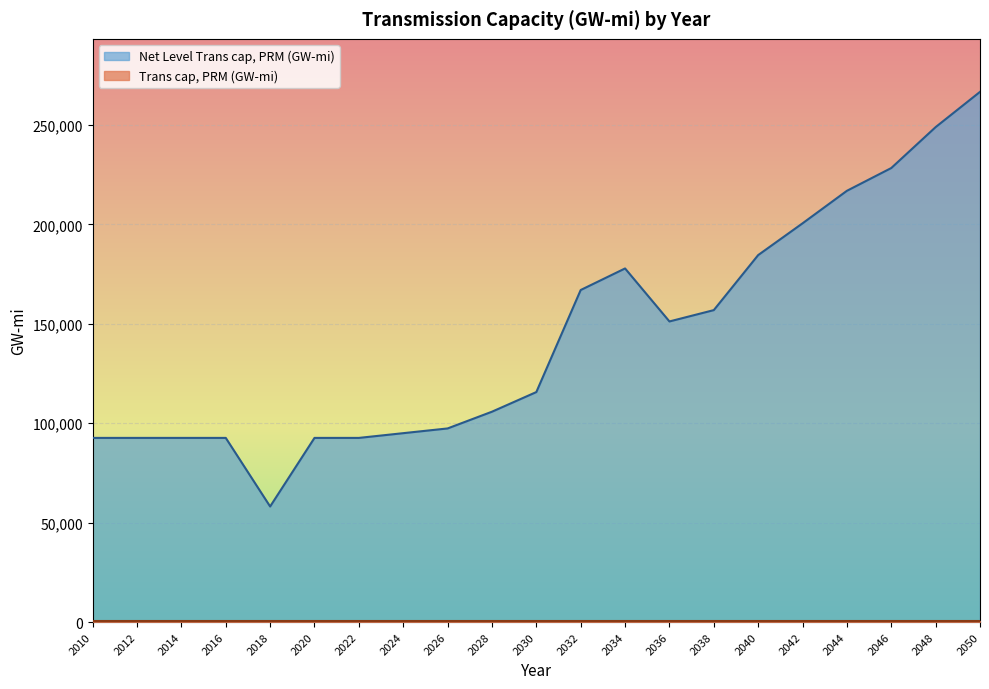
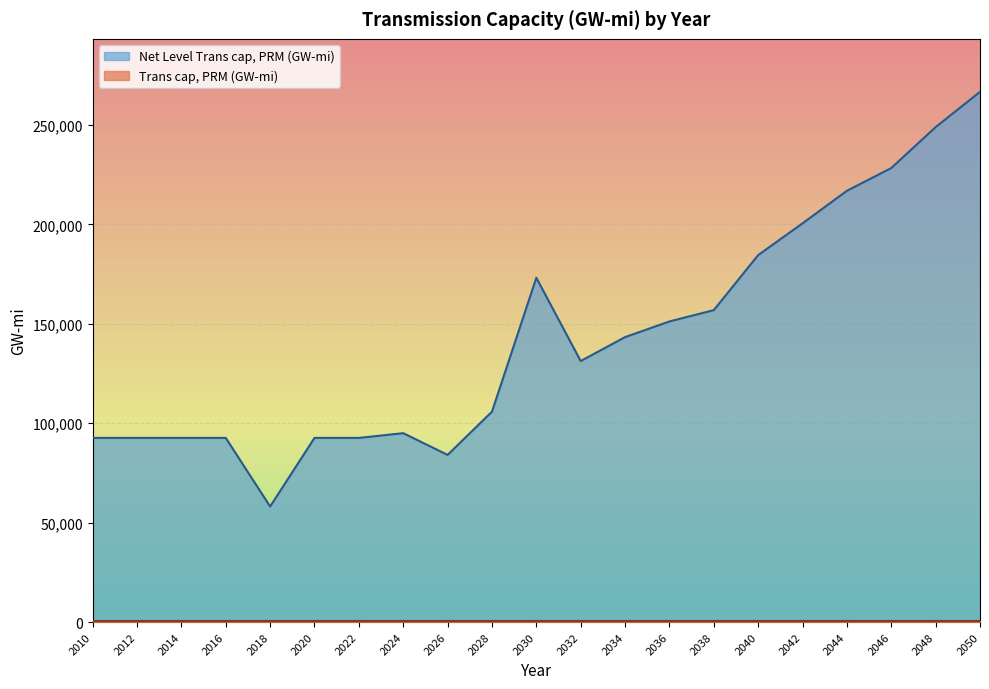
  {
    "Net Level Trans cap, PRM (GW-mi)": {
      "2010": "93,000",
      "2012": "93,000",
      "2014": "93,000",
      "2016": "93,000",
      "2018": "58,000",
      "2020": "93,000",
      "2022": "93,000",
      "2024": "95,000",
-     "2026": "97,000",
+     "2026": "84,000",
      "2028": "106,000",
-     "2030": "116,000",
-     "2032": "167,000",
-     "2034": "178,000",
+     "2030": "173,000",
+     "2032": "131,000",
+     "2034": "143,000",
      "2036": "151,000",
      "2038": "157,000",
      "2040": "185,000",
      "2042": "201,000",
      "2044": "217,000",
      "2046": "228,000",
      "2048": "249,000",
      "2050": "267,000"
    },
    "Trans cap, PRM (GW-mi)": {
      "2010": "0",
      "2012": "0",
      "2014": "0",
      "2016": "0",
      "2018": "0",
      "2020": "0",
      "2022": "0",
      "2024": "0",
      "2026": "0",
      "2028": "0",
      "2030": "0",
      "2032": "0",
      "2034": "0",
      "2036": "0",
      "2038": "0",
      "2040": "0",
      "2042": "0",
      "2044": "0",
      "2046": "0",
      "2048": "0",
      "2050": "0"
    }
  }
